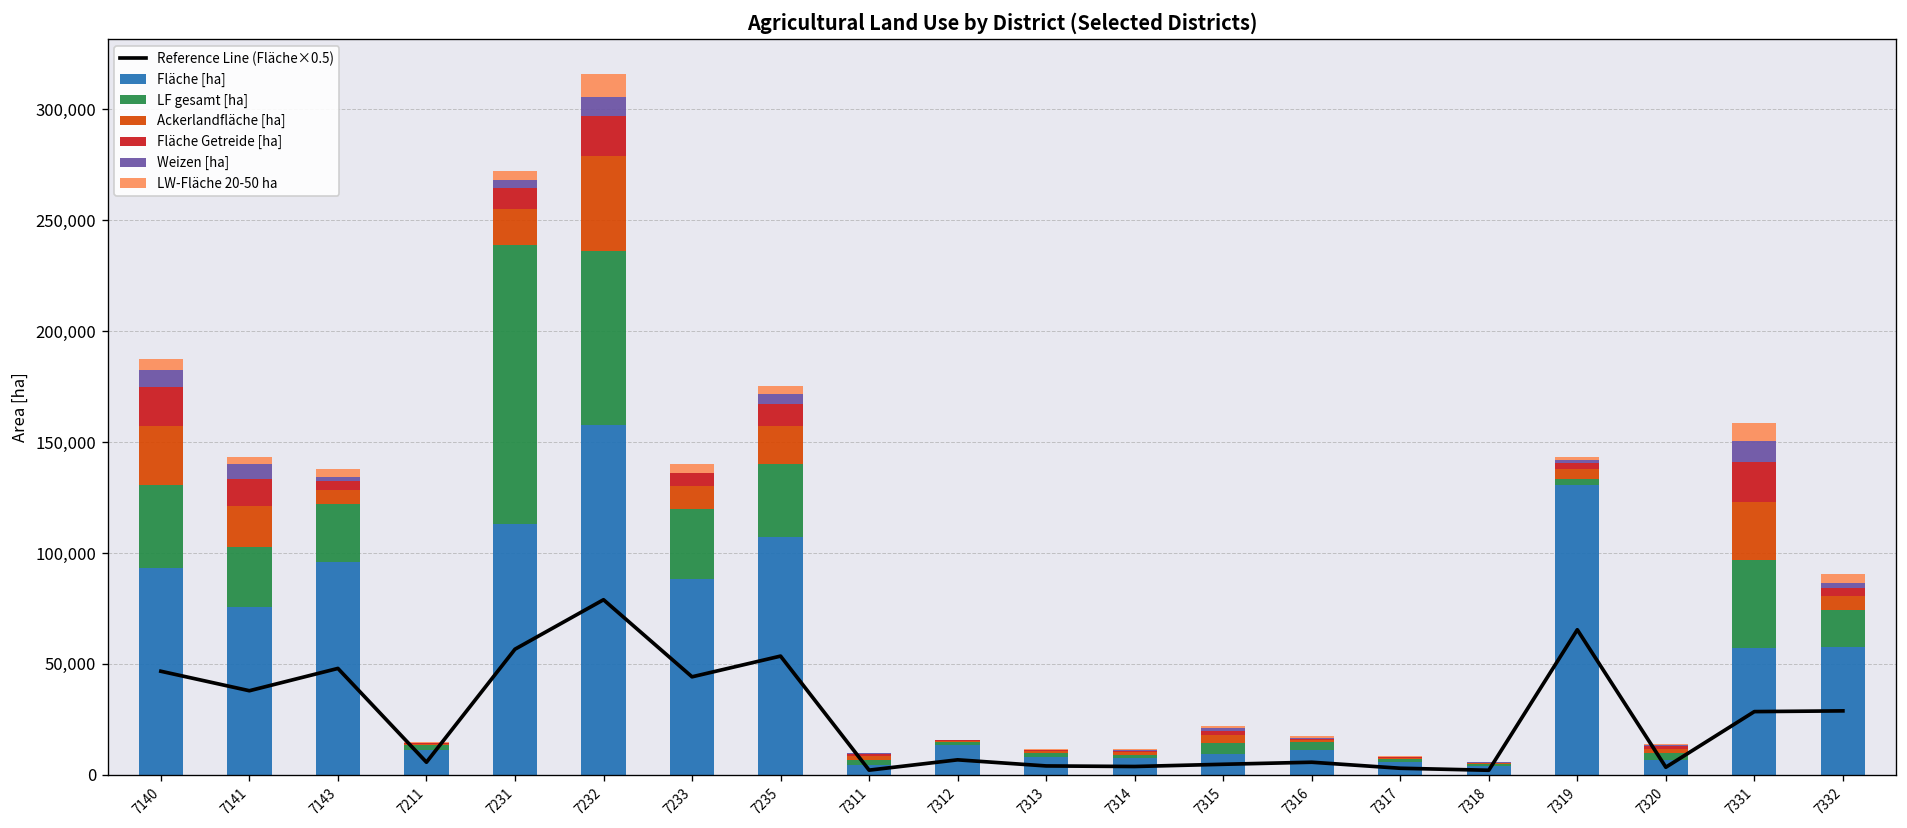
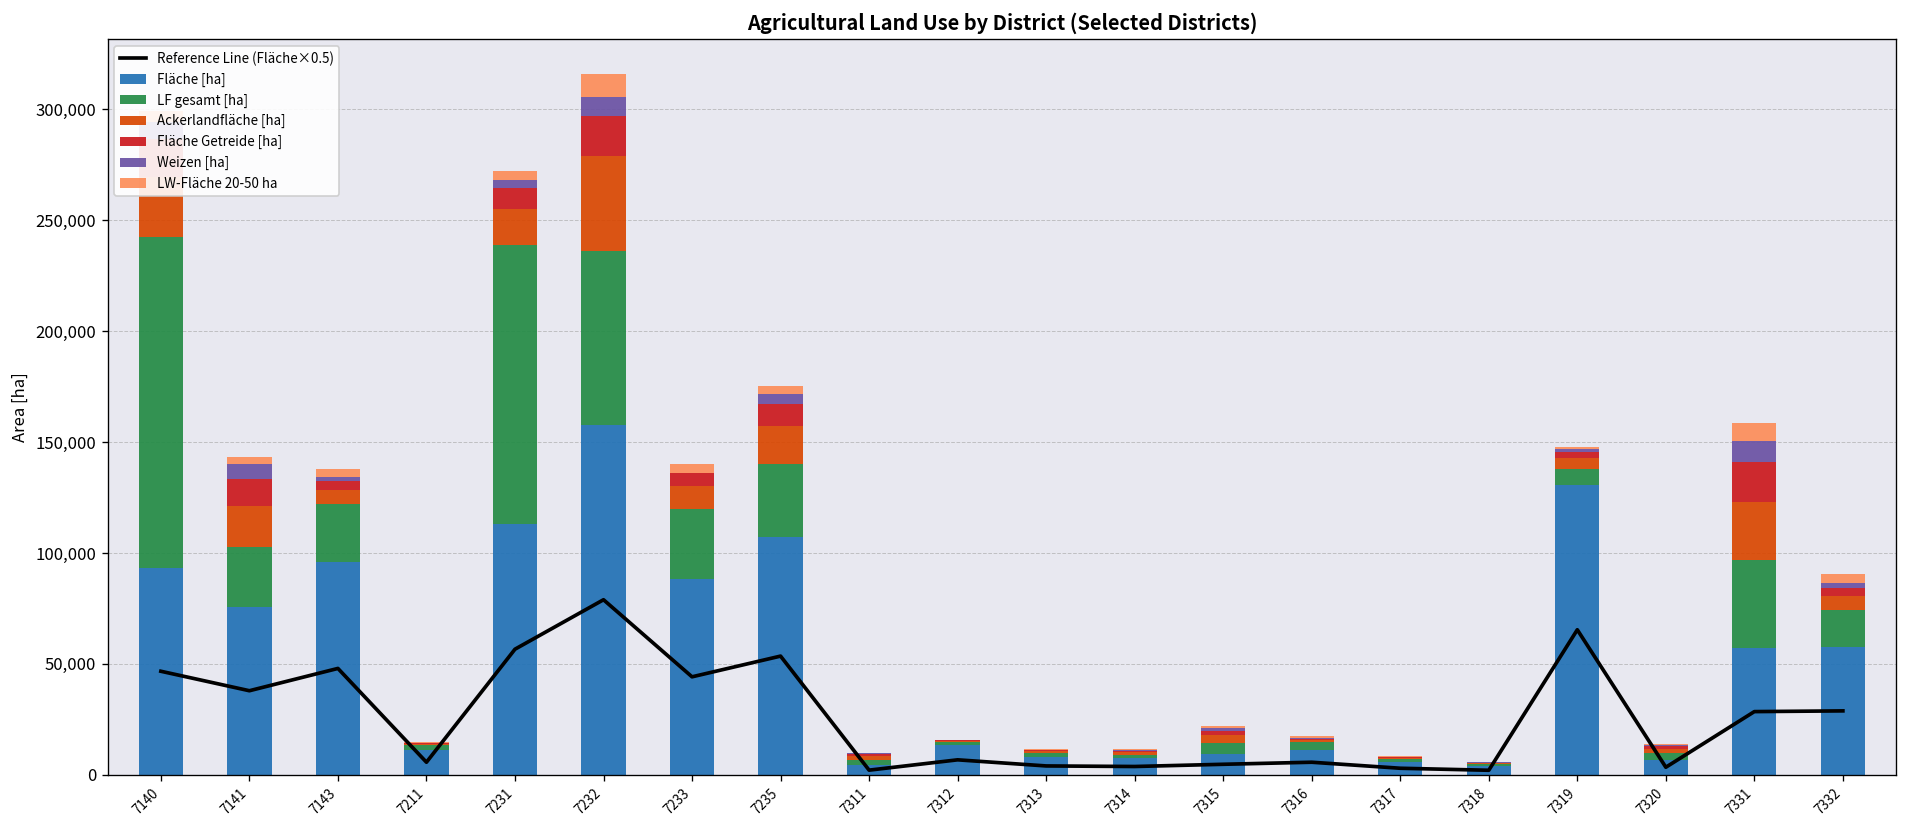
  {
    "Reference Line (Fläche×0.5)": {
      "7140": "47,000",
      "7141": "38,000",
      "7143": "48,000",
      "7211": "6,000",
      "7231": "57,000",
      "7232": "79,000",
      "7233": "44,000",
      "7235": "54,000",
      "7311": "2,000",
      "7312": "7,000",
      "7313": "4,000",
      "7314": "4,000",
      "7315": "5,000",
      "7316": "6,000",
      "7317": "3,000",
      "7318": "2,000",
      "7319": "65,000",
      "7320": "3,000",
      "7331": "29,000",
      "7332": "29,000"
    },
    "Fläche [ha]": {
      "7140": "93,000",
      "7141": "76,000",
      "7143": "96,000",
      "7211": "11,000",
      "7231": "113,000",
      "7232": "158,000",
      "7233": "88,000",
      "7235": "107,000",
      "7311": "4,000",
      "7312": "14,000",
      "7313": "8,000",
      "7314": "8,000",
      "7315": "10,000",
      "7316": "11,000",
      "7317": "6,000",
      "7318": "4,000",
      "7319": "131,000",
      "7320": "7,000",
      "7331": "57,000",
      "7332": "58,000"
    },
    "LF gesamt [ha]": {
-     "7140": "37,000",
+     "7140": "149,000",
      "7141": "27,000",
      "7143": "26,000",
      "7211": "2,000",
      "7231": "126,000",
      "7232": "78,000",
      "7233": "31,000",
      "7235": "33,000",
      "7311": "2,000",
      "7313": "2,000",
      "7314": "2,000",
      "7315": "5,000",
      "7316": "3,000",
-     "7319": "2,000",
+     "7319": "7,000",
      "7320": "3,000",
      "7331": "40,000",
      "7332": "16,000"
    },
    "Weizen [ha]": {
      "7141": "7,000",
      "7143": "2,000",
      "7211": "0",
      "7231": "4,000",
      "7232": "9,000",
      "7233": "0",
      "7235": "4,000",
      "7319": "2,000",
      "7331": "10,000",
      "7332": "2,000"
    },
    "LW-Fläche 20-50 ha": {
      "7141": "3,000",
      "7143": "4,000",
      "7231": "4,000",
      "7232": "10,000",
      "7233": "4,000",
      "7235": "4,000",
      "7312": "0",
      "7318": "0",
      "7331": "8,000",
      "7332": "4,000"
    }
  }
